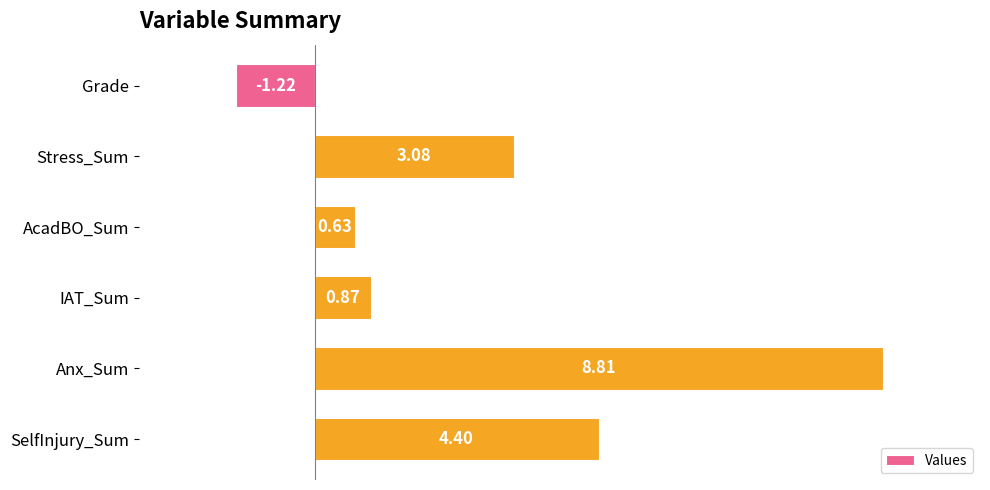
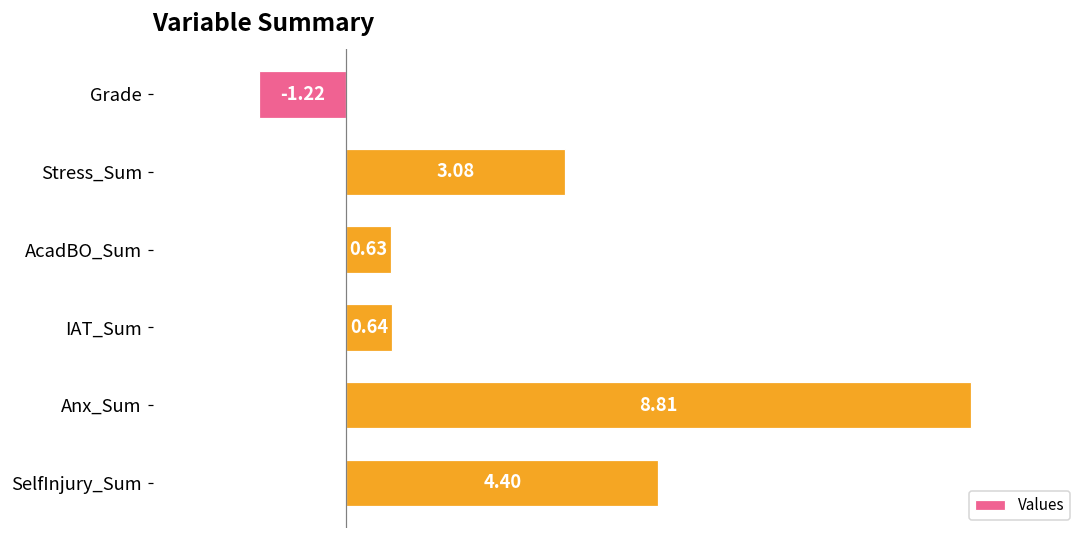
  {
    "Grade": -1.22,
    "Stress_Sum": 3.08,
    "AcadBO_Sum": 0.63,
-   "IAT_Sum": 0.87,
+   "IAT_Sum": 0.64,
    "Anx_Sum": 8.81,
    "SelfInjury_Sum": 4.40
  }
